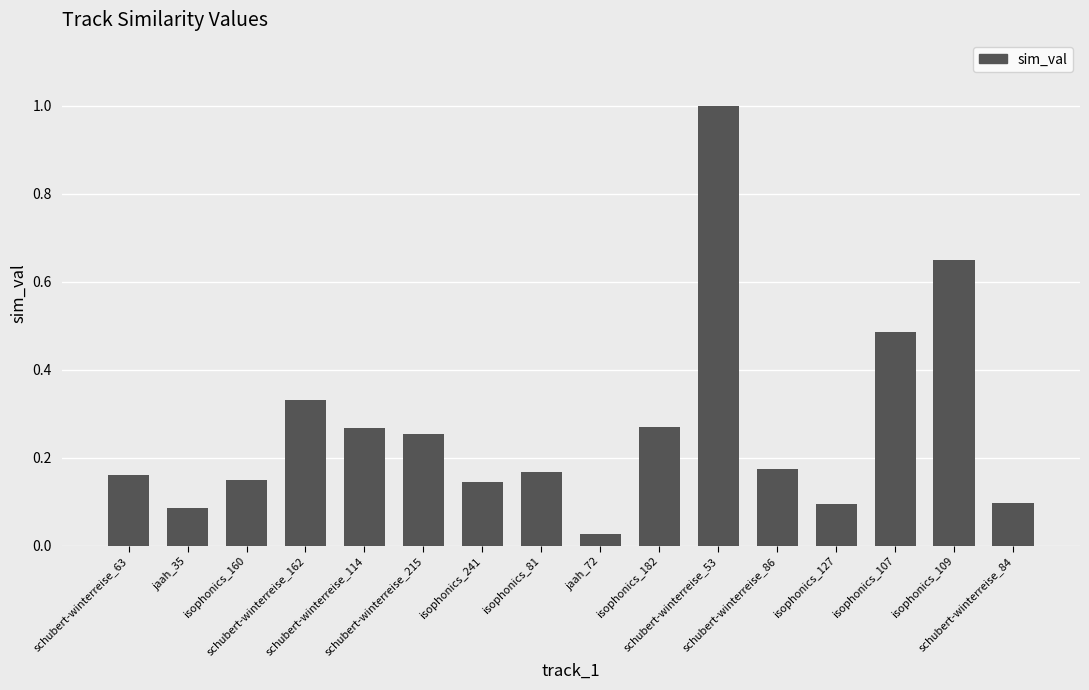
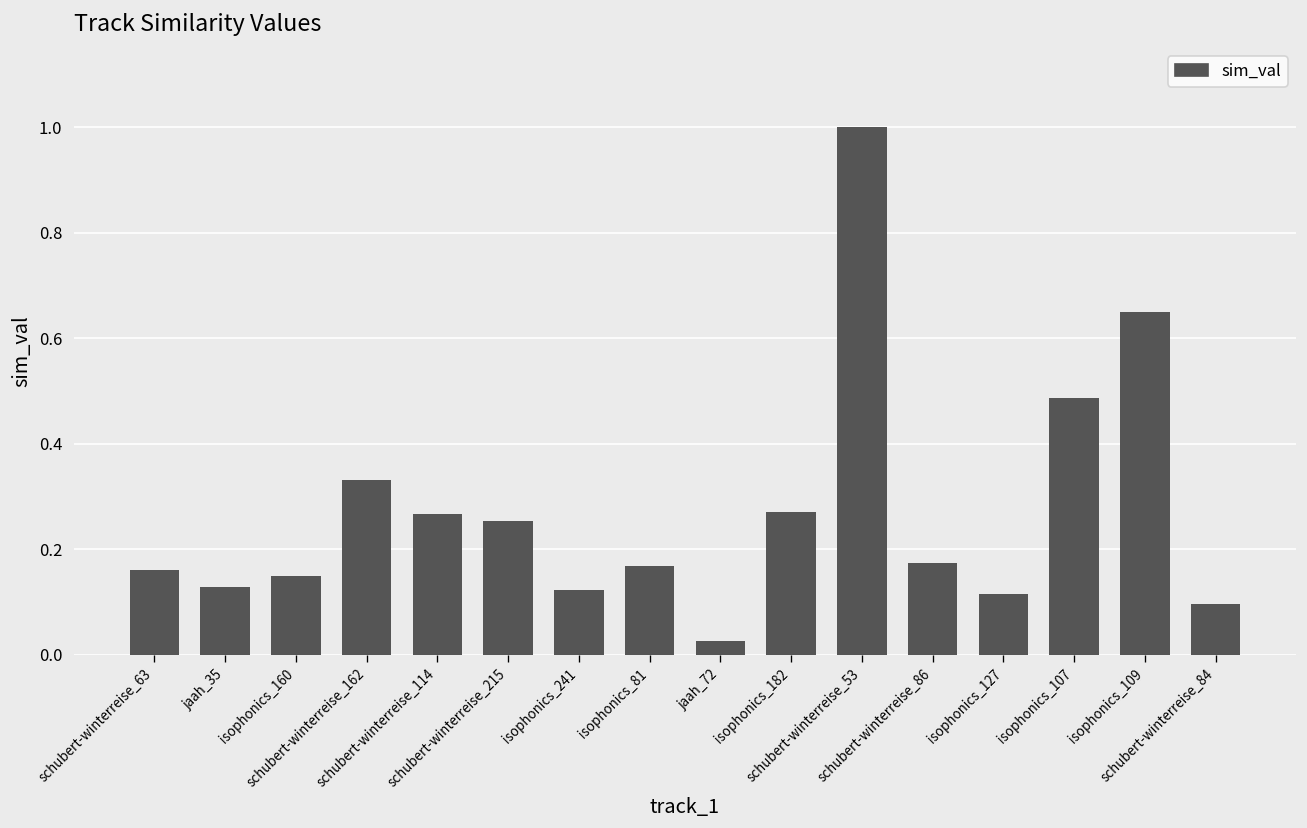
  {
    "schubert-winterreise_63": 0.16,
-   "jaah_35": 0.09,
+   "jaah_35": 0.13,
    "isophonics_160": 0.15,
    "schubert-winterreise_162": 0.33,
    "schubert-winterreise_114": 0.27,
    "schubert-winterreise_215": 0.25,
-   "isophonics_241": 0.14,
+   "isophonics_241": 0.12,
    "isophonics_81": 0.17,
    "jaah_72": 0.03,
    "isophonics_182": 0.27,
    "schubert-winterreise_53": 1.00,
    "schubert-winterreise_86": 0.17,
-   "isophonics_127": 0.09,
+   "isophonics_127": 0.12,
    "isophonics_107": 0.49,
    "isophonics_109": 0.65,
    "schubert-winterreise_84": 0.10
  }
